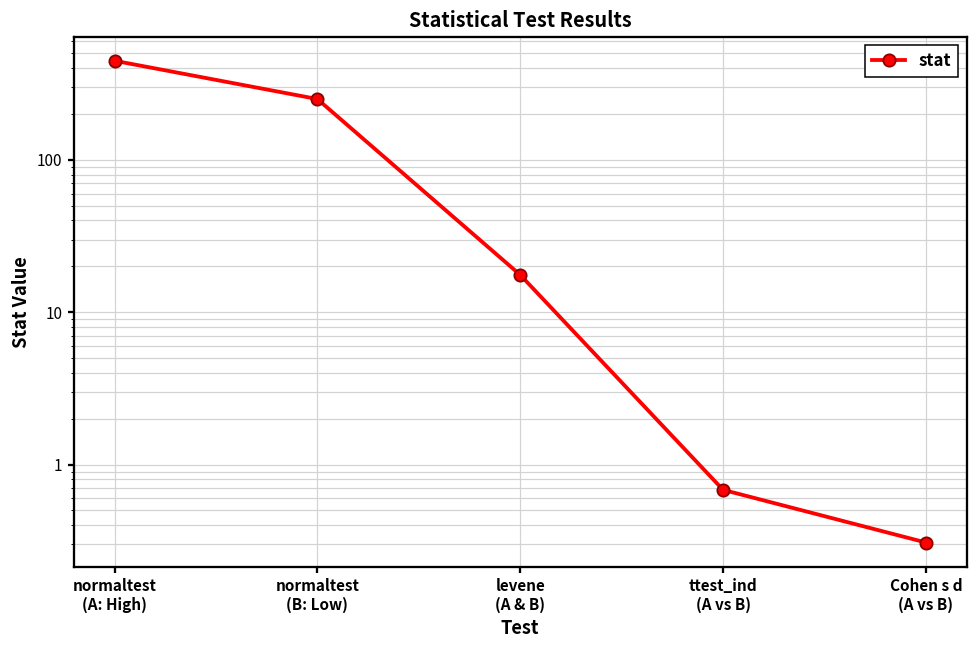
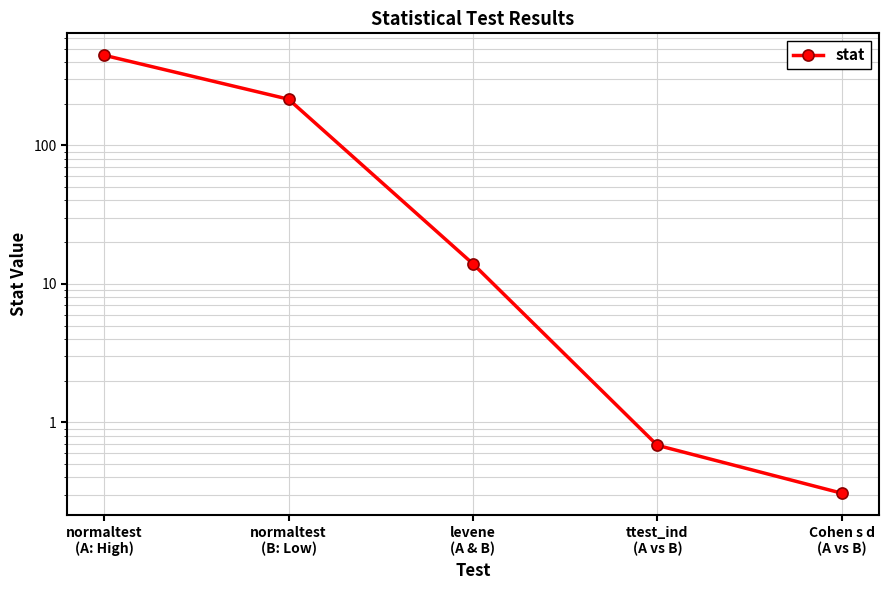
  {
    "normaltest (A: High)": 450,
-   "normaltest (B: Low)": 250,
-   "levene (A & B)": 18,
+   "normaltest (B: Low)": 220,
+   "levene (A & B)": 14,
    "ttest_ind (A vs B)": 0.7,
    "Cohen s d (A vs B)": 0.31
  }
